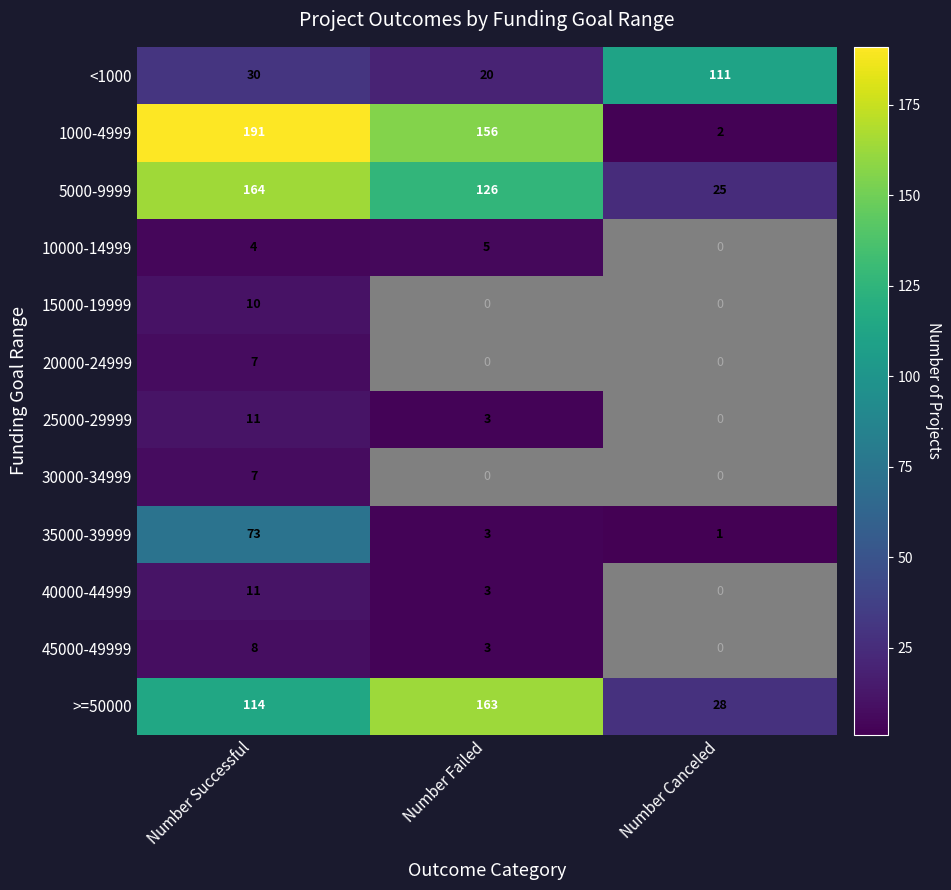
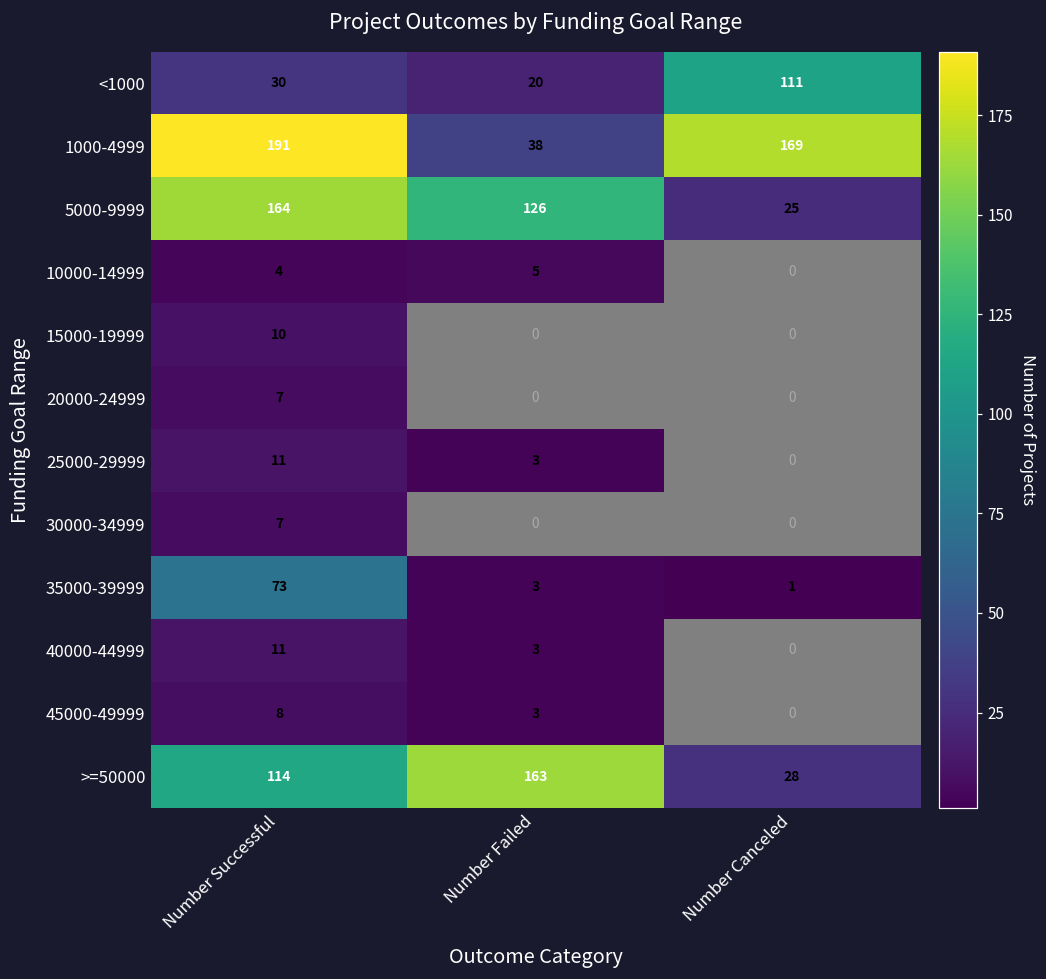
  {
    "<1000": {
      "Number Successful": 30,
      "Number Failed": 20,
      "Number Canceled": 111
    },
    "1000-4999": {
      "Number Successful": 191,
-     "Number Failed": 156,
-     "Number Canceled": 2
+     "Number Failed": 38,
+     "Number Canceled": 169
    },
    "5000-9999": {
      "Number Successful": 164,
      "Number Failed": 126,
      "Number Canceled": 25
    },
    "10000-14999": {
      "Number Successful": 4,
      "Number Failed": 5
    },
    "15000-19999": {
      "Number Successful": 10
    },
    "20000-24999": {
      "Number Successful": 7
    },
    "25000-29999": {
      "Number Successful": 11,
      "Number Failed": 3
    },
    "30000-34999": {
      "Number Successful": 7
    },
    "35000-39999": {
      "Number Successful": 73,
      "Number Failed": 3,
      "Number Canceled": 1
    },
    "40000-44999": {
      "Number Successful": 11,
      "Number Failed": 3
    },
    "45000-49999": {
      "Number Successful": 8,
      "Number Failed": 3
    },
    ">=50000": {
      "Number Successful": 114,
      "Number Failed": 163,
      "Number Canceled": 28
    }
  }
